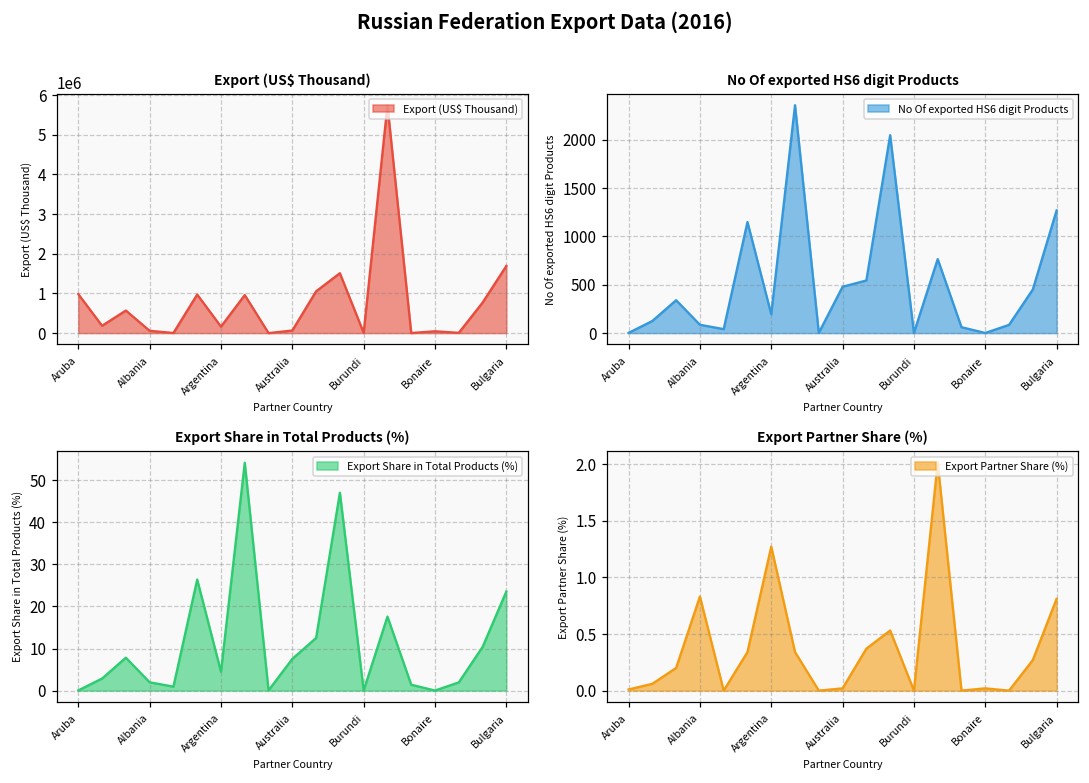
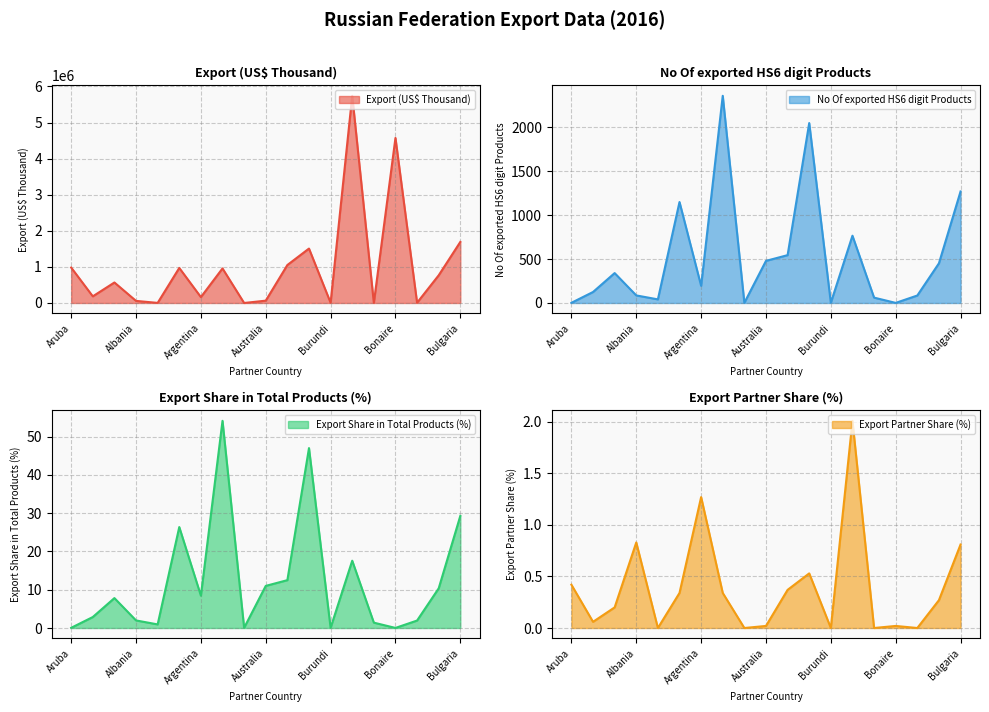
  {
    "Export (US$ Thousand)": {
      "Aruba": 1000000,
      "Albania": 100000,
      "Argentina": 200000,
      "Australia": 100000,
      "Burundi": 0,
-     "Bonaire": 0,
+     "Bonaire": 4600000,
      "Bulgaria": 1700000
    },
    "No Of exported HS6 digit Products": {
      "Aruba": 0,
      "Albania": 100,
      "Argentina": 200,
      "Australia": 500,
      "Burundi": 0,
      "Bonaire": 0,
      "Bulgaria": 1300
    },
    "Export Share in Total Products (%)": {
      "Aruba": 0,
      "Albania": 2,
-     "Argentina": 4,
-     "Australia": 8,
+     "Argentina": 8,
+     "Australia": 11,
      "Burundi": 0,
      "Bonaire": 0,
-     "Bulgaria": 24
+     "Bulgaria": 29
    },
    "Export Partner Share (%)": {
-     "Aruba": 0.01,
+     "Aruba": 0.42,
      "Albania": 0.83,
      "Argentina": 1.27,
      "Australia": 0.02,
      "Burundi": 0.00,
      "Bonaire": 0.02,
      "Bulgaria": 0.81
    }
  }
